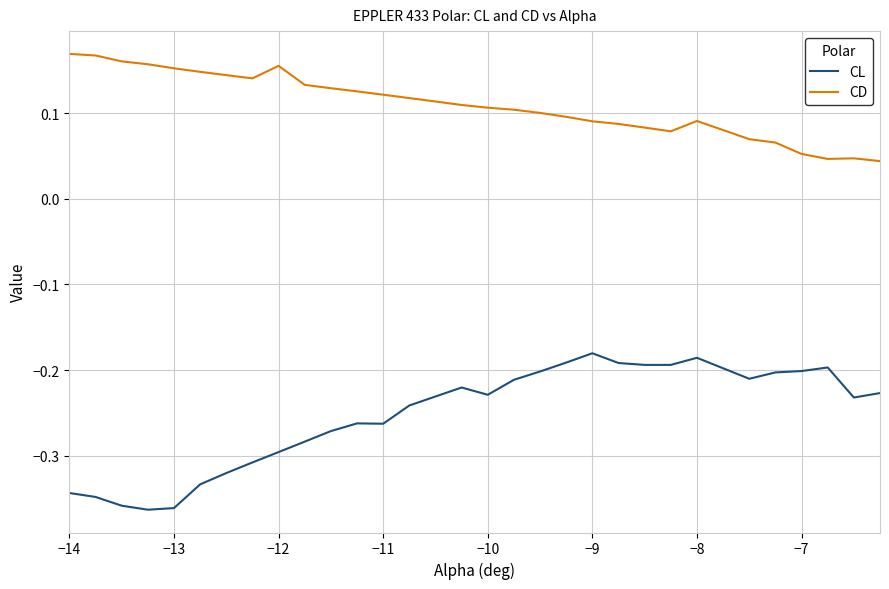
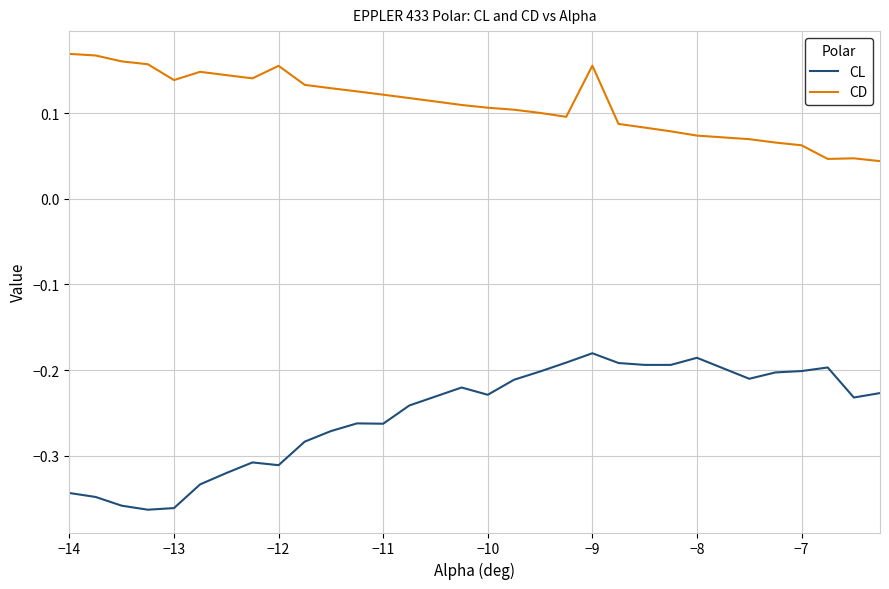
  {
    "CL": {
      "−14": -0.34,
      "−13": -0.36,
-     "−12": -0.30,
+     "−12": -0.31,
      "−11": -0.26,
      "−10": -0.23,
      "−9": -0.18,
      "−8": -0.19,
      "−7": -0.20
    },
    "CD": {
      "−14": 0.17,
-     "−13": 0.15,
+     "−13": 0.14,
      "−12": 0.16,
      "−11": 0.12,
      "−10": 0.11,
-     "−9": 0.09,
-     "−8": 0.09,
-     "−7": 0.05
+     "−9": 0.16,
+     "−8": 0.07,
+     "−7": 0.06
    }
  }
